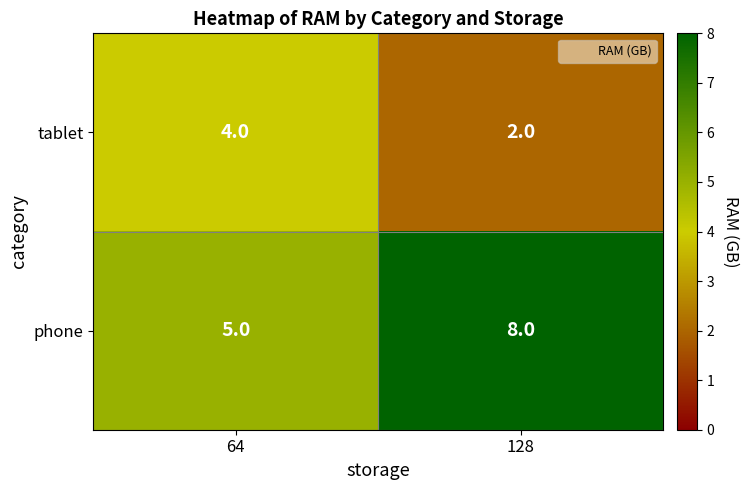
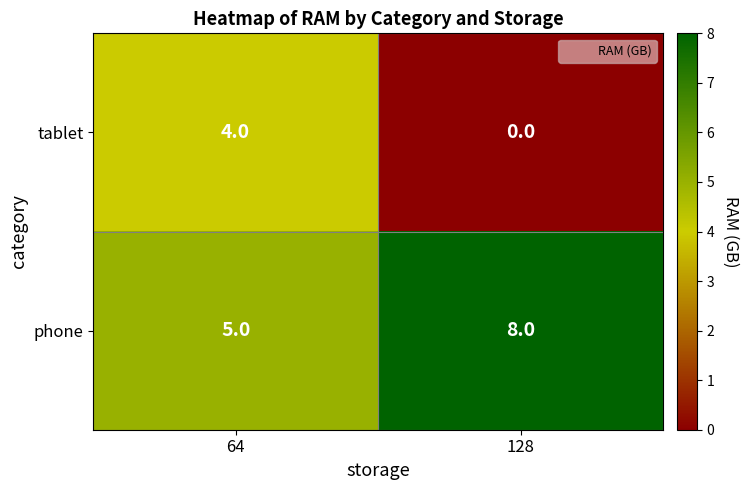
  {
    "tablet": {
      "64": 4.0,
-     "128": 2.0
+     "128": 0.0
    },
    "phone": {
      "64": 5.0,
      "128": 8.0
    }
  }
